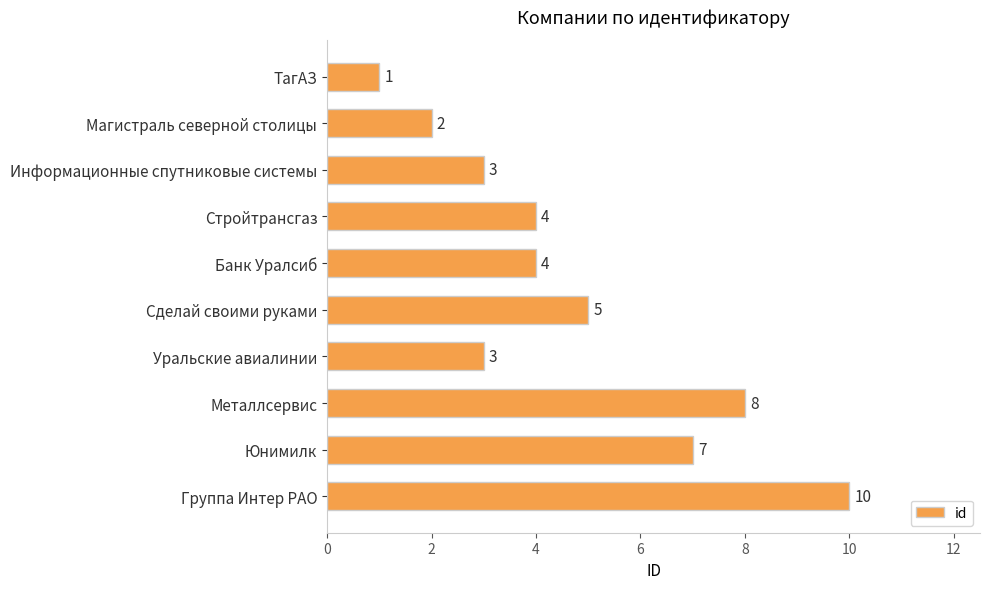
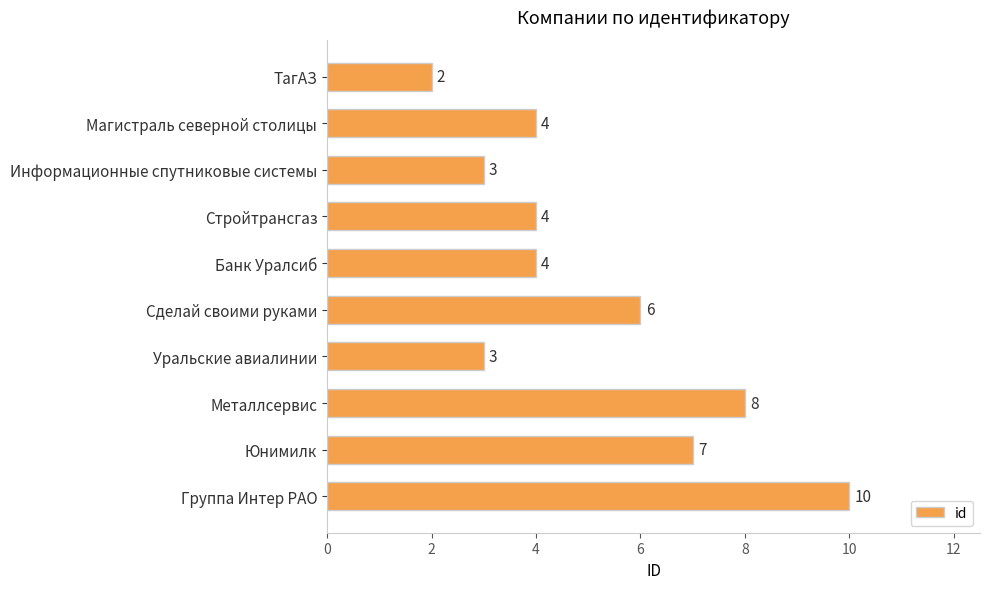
  {
-   "ТагАЗ": 1,
-   "Магистраль северной столицы": 2,
+   "ТагАЗ": 2,
+   "Магистраль северной столицы": 4,
    "Информационные спутниковые системы": 3,
    "Стройтрансгаз": 4,
    "Банк Уралсиб": 4,
-   "Сделай своими руками": 5,
+   "Сделай своими руками": 6,
    "Уральские авиалинии": 3,
    "Металлсервис": 8,
    "Юнимилк": 7,
    "Группа Интер РАО": 10
  }
